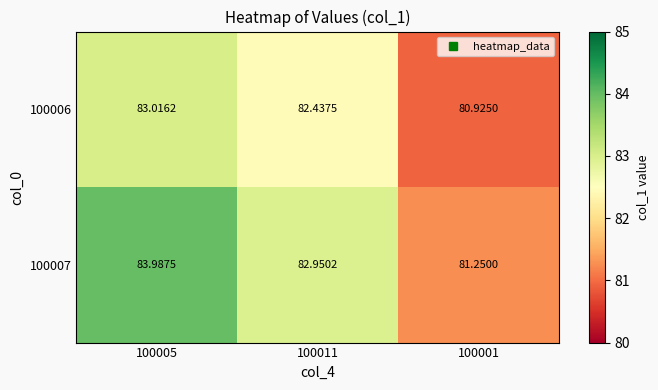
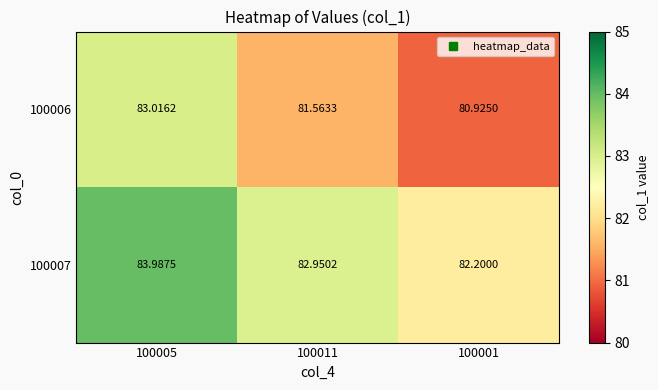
  {
    "100006": {
      "100005": 83.0162,
-     "100011": 82.4375,
+     "100011": 81.5633,
      "100001": 80.9250
    },
    "100007": {
      "100005": 83.9875,
      "100011": 82.9502,
-     "100001": 81.2500
+     "100001": 82.2000
    }
  }
